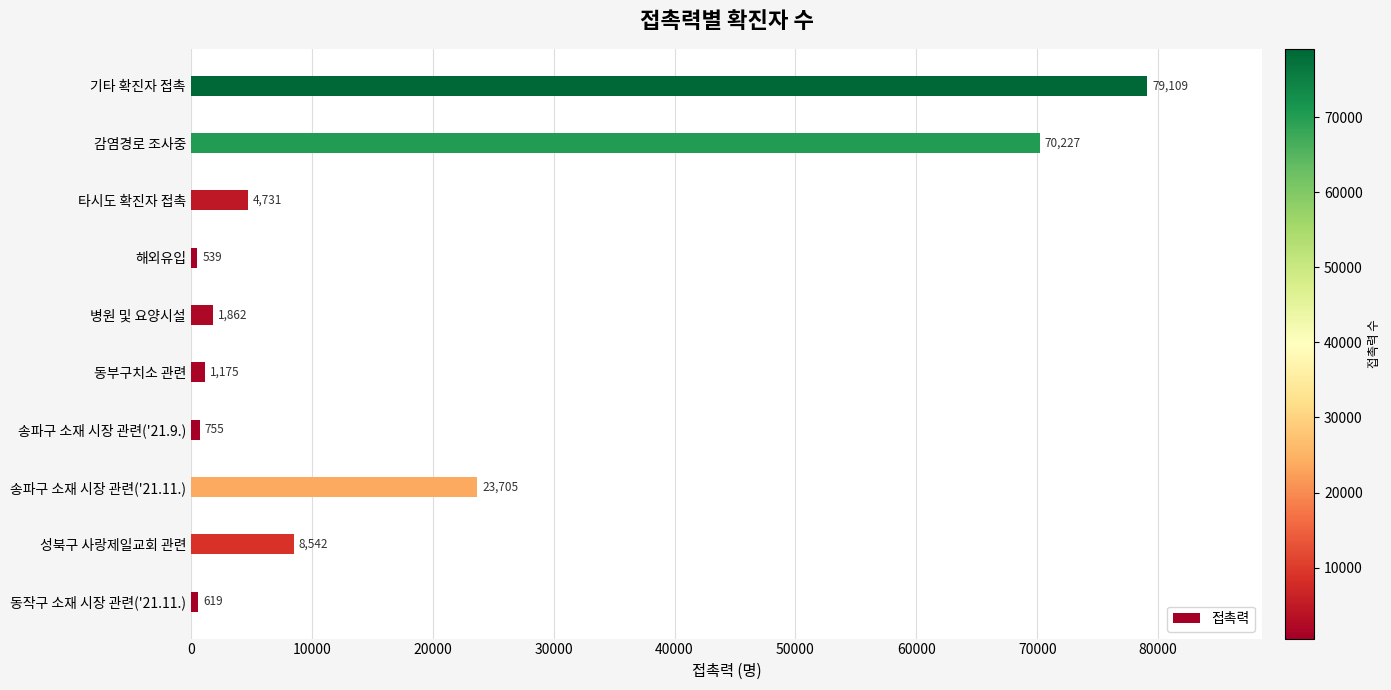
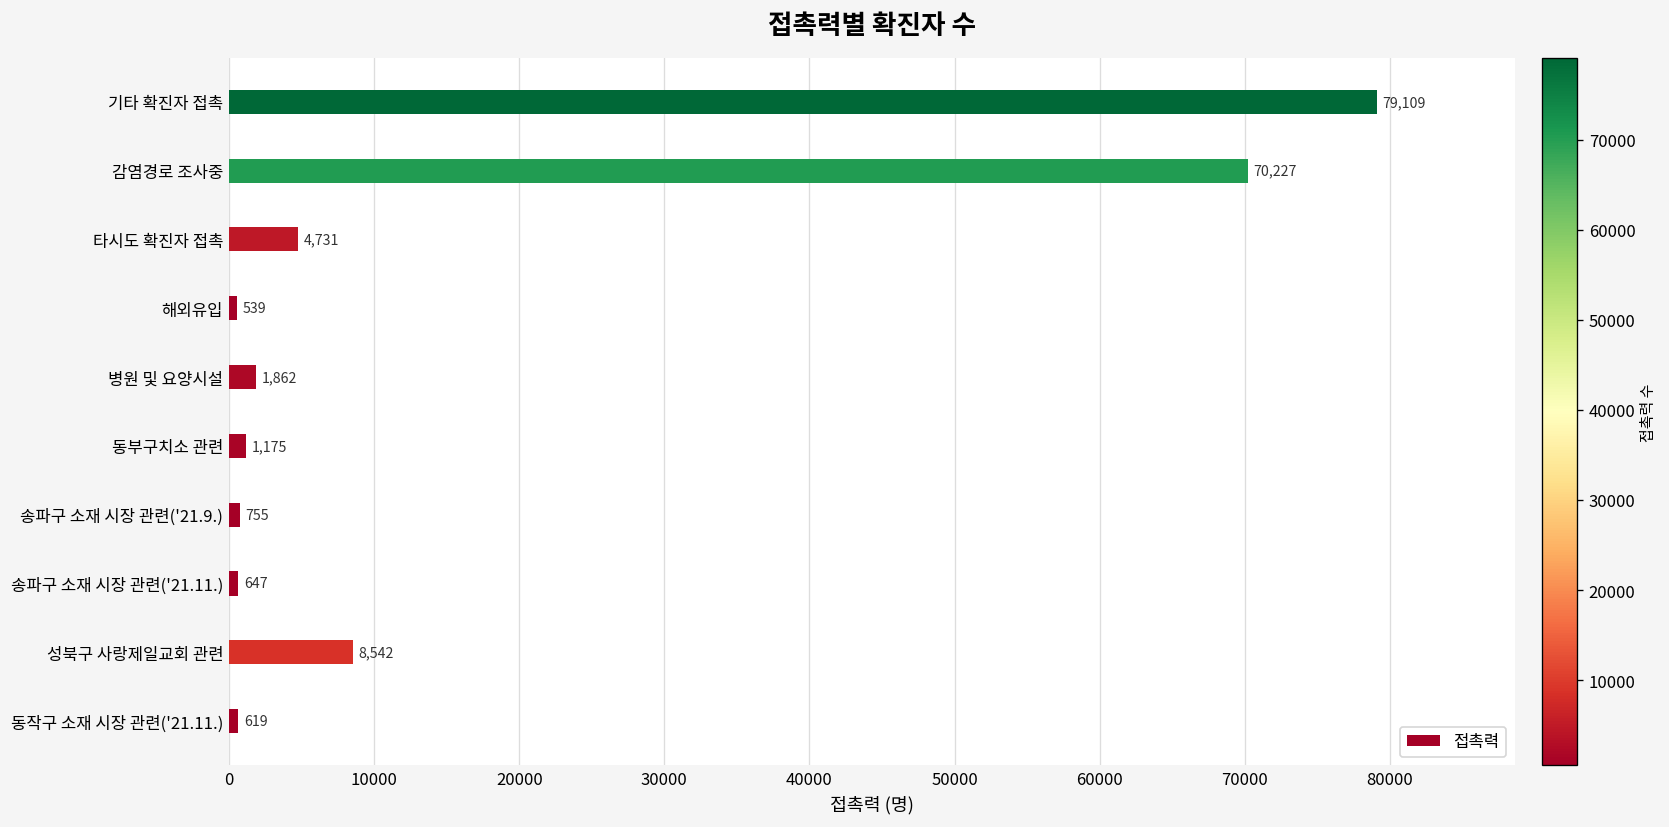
  {
    "기타 확진자 접촉": "79,109",
    "감염경로 조사중": "70,227",
    "타시도 확진자 접촉": "4,731",
    "해외유입": "539",
    "병원 및 요양시설": "1,862",
    "동부구치소 관련": "1,175",
    "송파구 소재 시장 관련('21.9.)": "755",
-   "송파구 소재 시장 관련('21.11.)": "23,705",
+   "송파구 소재 시장 관련('21.11.)": "647",
    "성북구 사랑제일교회 관련": "8,542",
    "동작구 소재 시장 관련('21.11.)": "619"
  }
